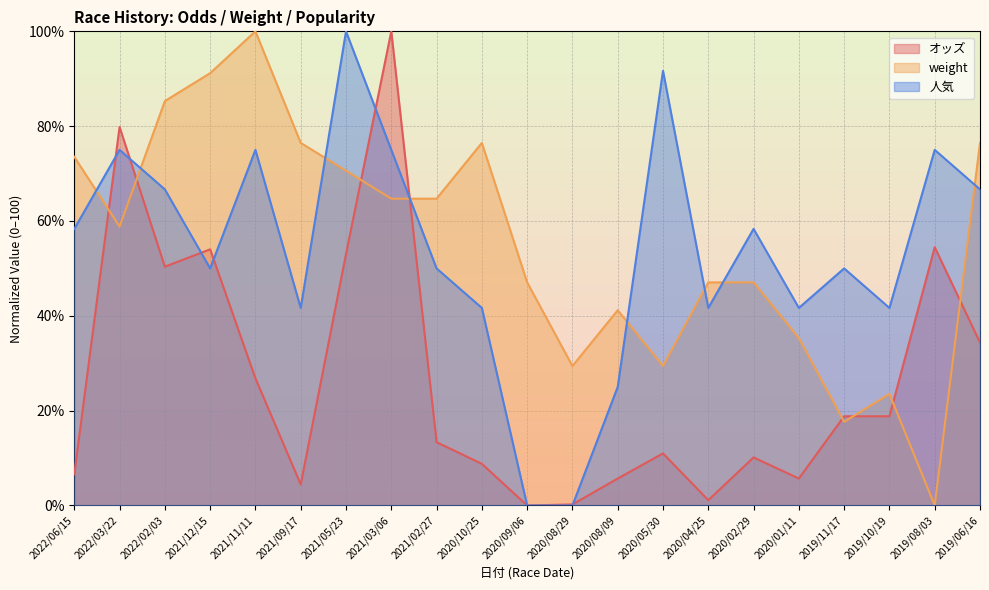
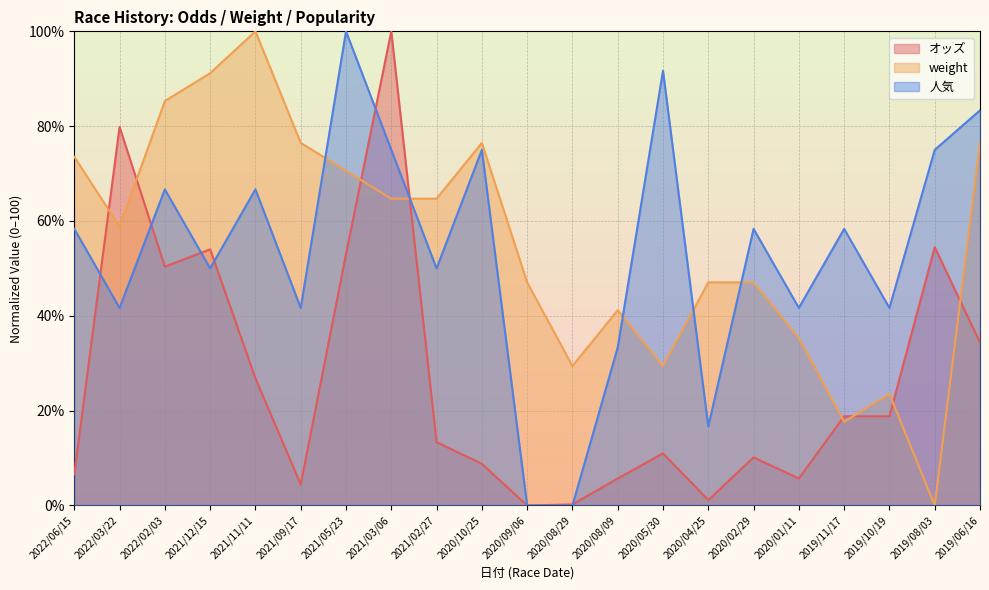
  {
    "人気": {
      "2022/06/15": "58%",
-     "2022/03/22": "75%",
+     "2022/03/22": "42%",
      "2022/02/03": "67%",
      "2021/12/15": "50%",
-     "2021/11/11": "75%",
+     "2021/11/11": "67%",
      "2021/09/17": "42%",
      "2021/05/23": "100%",
      "2021/03/06": "75%",
      "2021/02/27": "50%",
-     "2020/10/25": "42%",
-     "2020/08/09": "25%",
+     "2020/10/25": "75%",
+     "2020/08/09": "33%",
      "2020/05/30": "92%",
-     "2020/04/25": "42%",
+     "2020/04/25": "17%",
      "2020/02/29": "58%",
      "2020/01/11": "42%",
-     "2019/11/17": "50%",
+     "2019/11/17": "58%",
      "2019/10/19": "42%",
      "2019/08/03": "75%",
-     "2019/06/16": "67%"
+     "2019/06/16": "83%"
    }
  }
